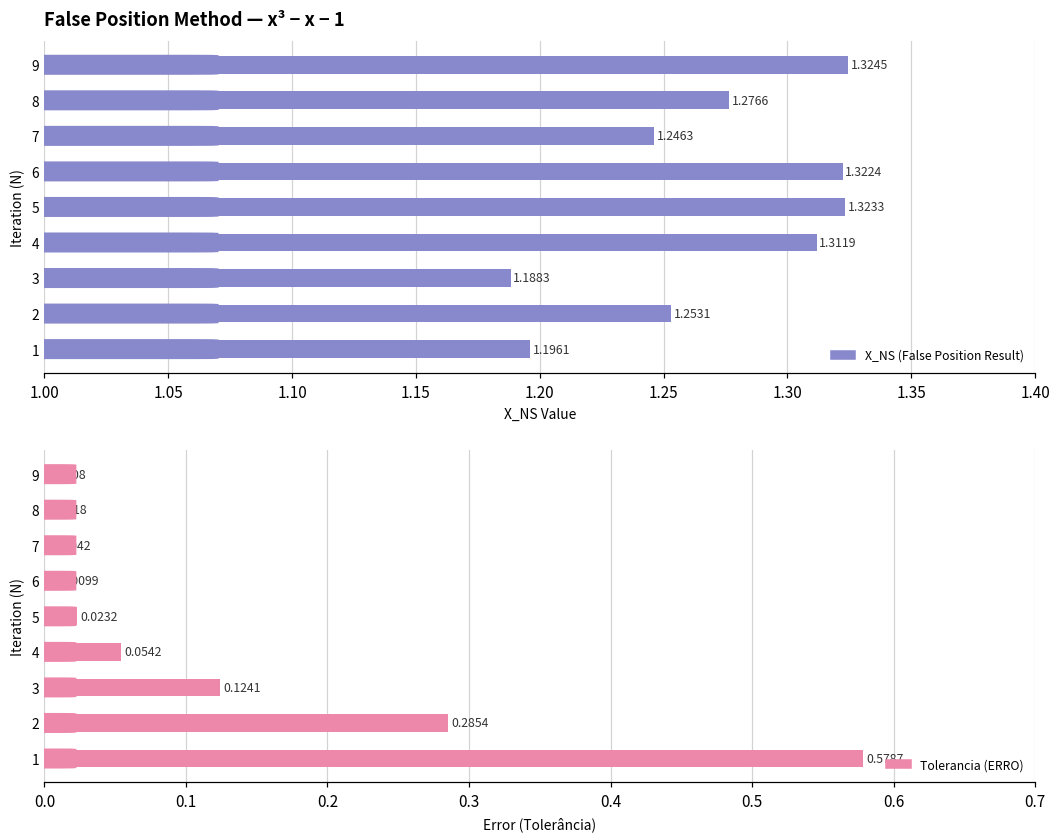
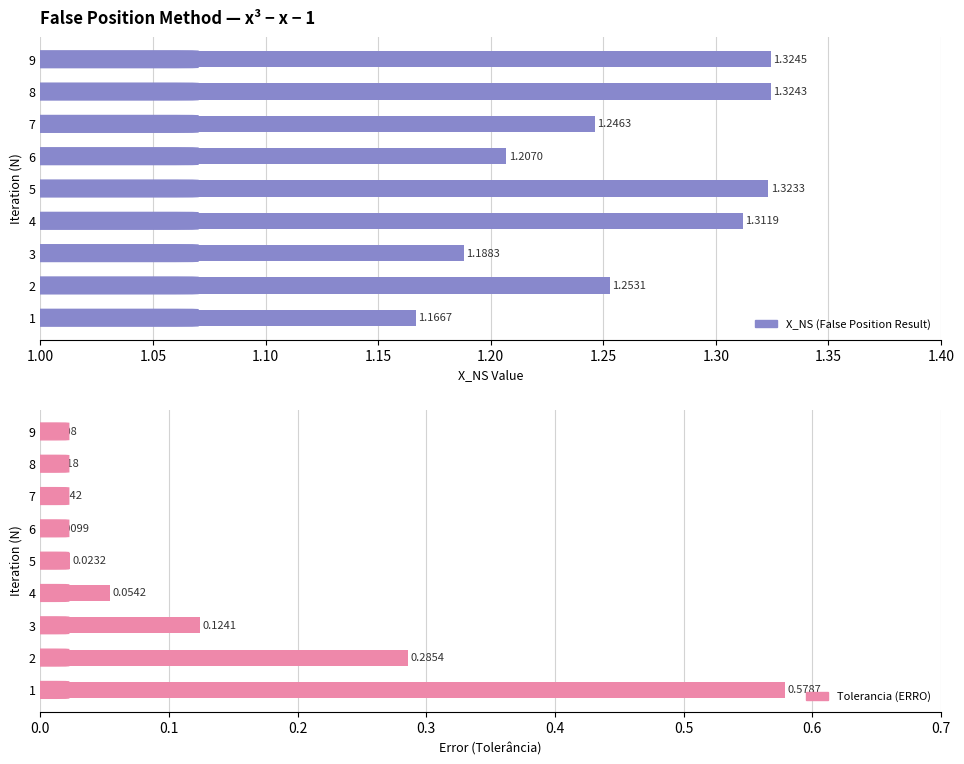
  {
    "False Position Method — x³ − x − 1": {
      "9": 1.3245,
-     "8": 1.2766,
+     "8": 1.3243,
      "7": 1.2463,
-     "6": 1.3224,
+     "6": 1.2070,
      "5": 1.3233,
      "4": 1.3119,
      "3": 1.1883,
      "2": 1.2531,
-     "1": 1.1961
+     "1": 1.1667
    }
  }
